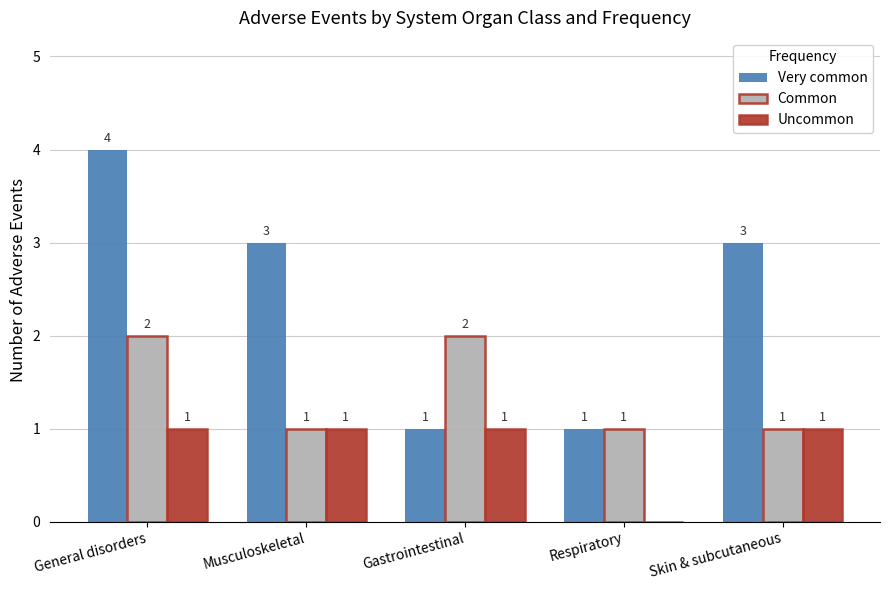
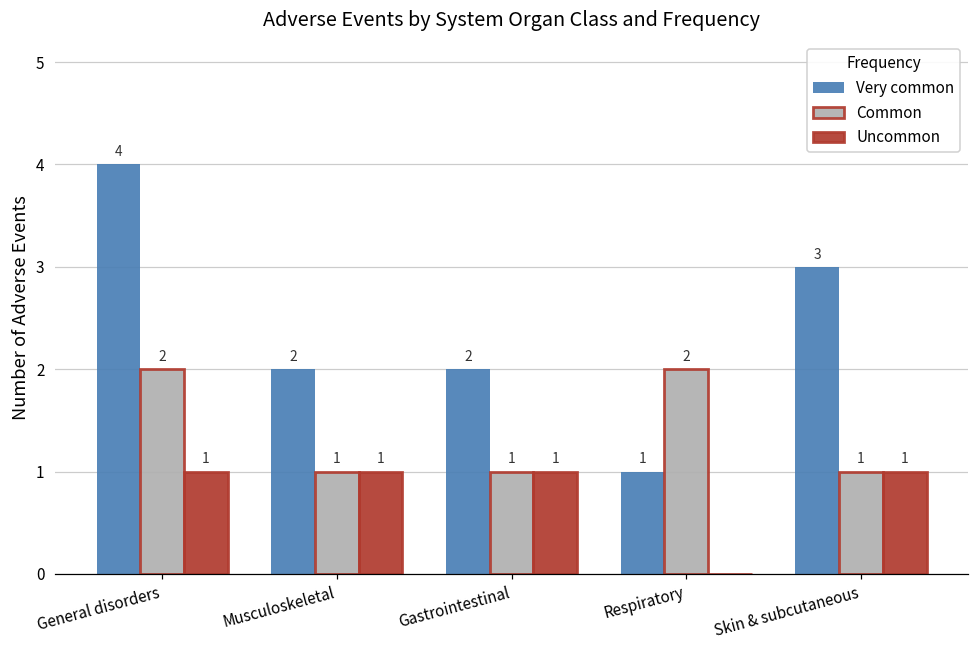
  {
    "Very common": {
      "General disorders": 4,
-     "Musculoskeletal": 3,
-     "Gastrointestinal": 1,
+     "Musculoskeletal": 2,
+     "Gastrointestinal": 2,
      "Respiratory": 1,
      "Skin & subcutaneous": 3
    },
    "Common": {
      "General disorders": 2,
      "Musculoskeletal": 1,
-     "Gastrointestinal": 2,
-     "Respiratory": 1,
+     "Gastrointestinal": 1,
+     "Respiratory": 2,
      "Skin & subcutaneous": 1
    },
    "Uncommon": {
      "General disorders": 1,
      "Musculoskeletal": 1,
      "Gastrointestinal": 1,
      "Skin & subcutaneous": 1
    }
  }
